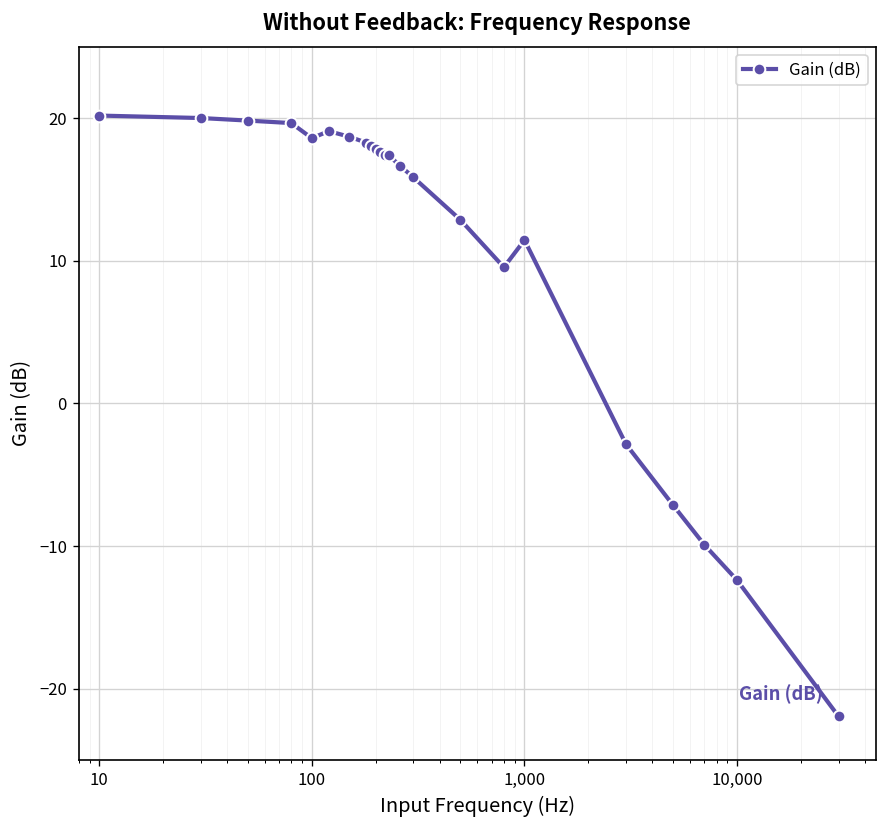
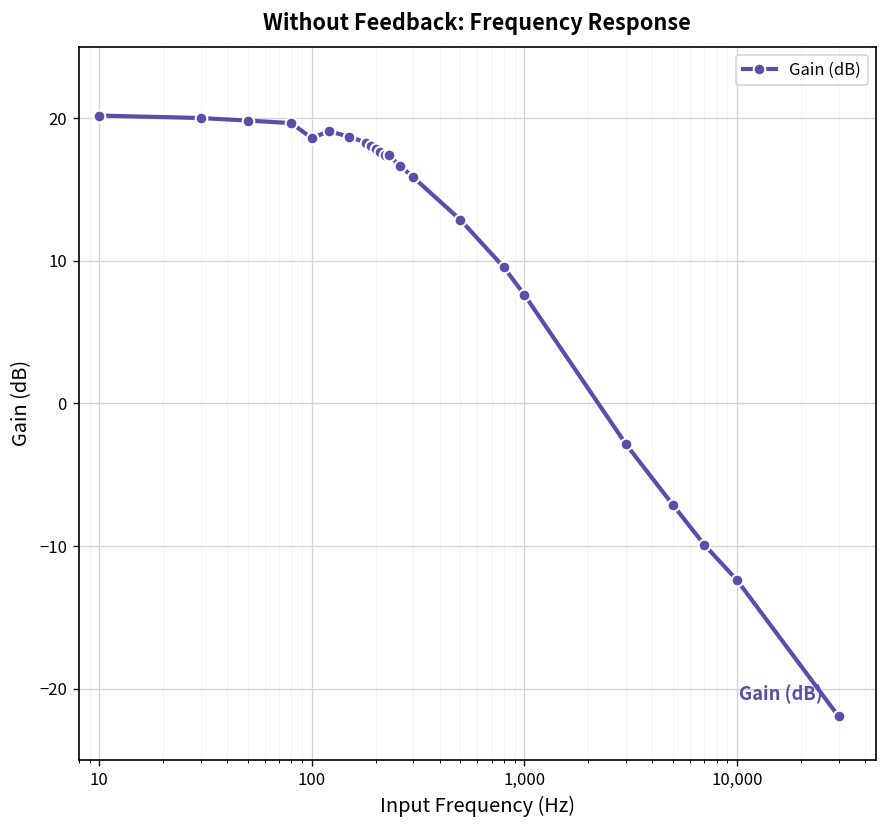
  {
    "10": 20.2,
    "100": 18.6,
-   "1,000": 11.4,
+   "1,000": 7.6,
    "10,000": -12.4
  }
